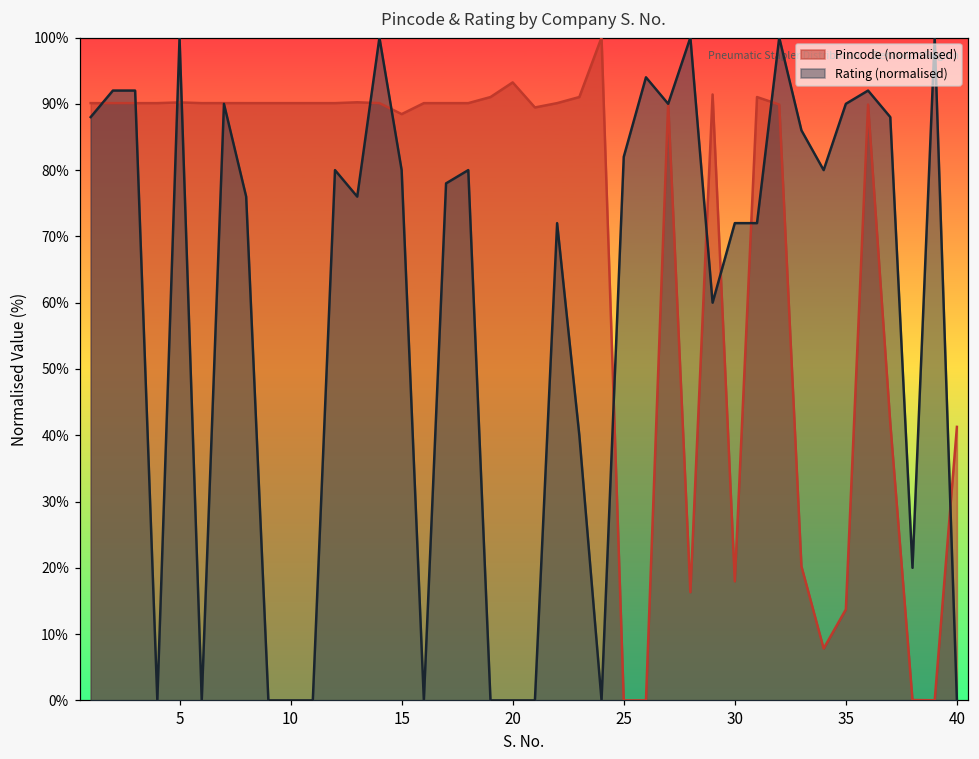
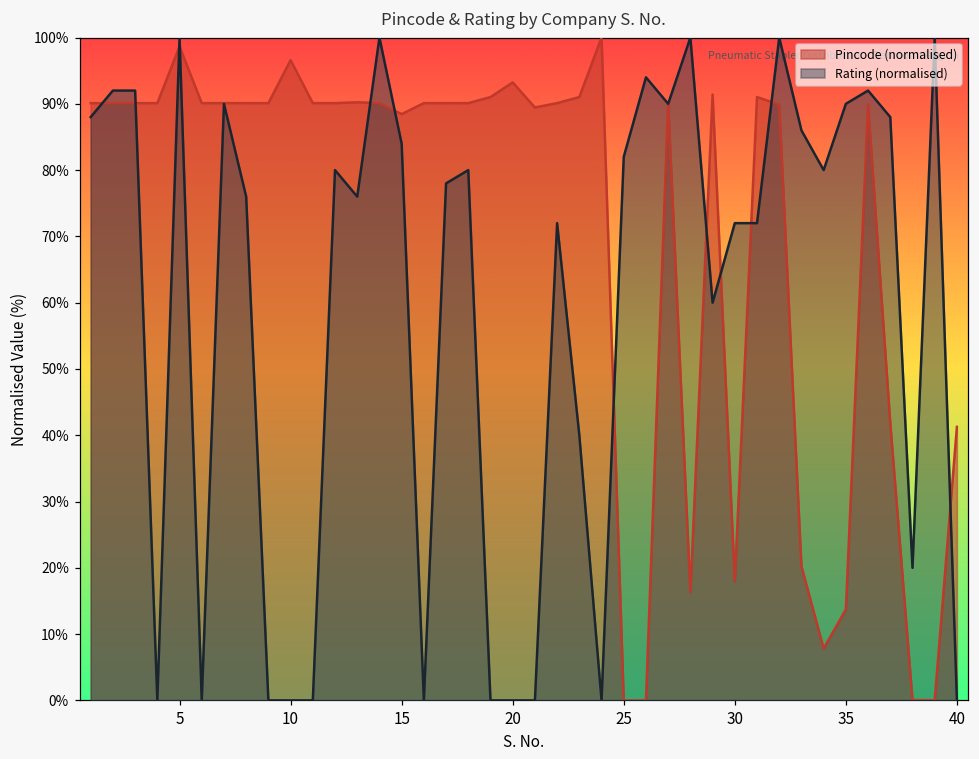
  {
    "Pincode (normalised)": {
-     "5": "90%",
-     "10": "90%",
+     "5": "99%",
+     "10": "97%",
      "15": "88%",
      "20": "93%",
      "25": "0%",
      "30": "18%",
      "35": "14%",
      "40": "41%"
    },
    "Rating (normalised)": {
      "5": "100%",
      "10": "0%",
-     "15": "80%",
+     "15": "84%",
      "20": "0%",
      "25": "82%",
      "30": "72%",
      "35": "90%",
      "40": "0%"
    }
  }
